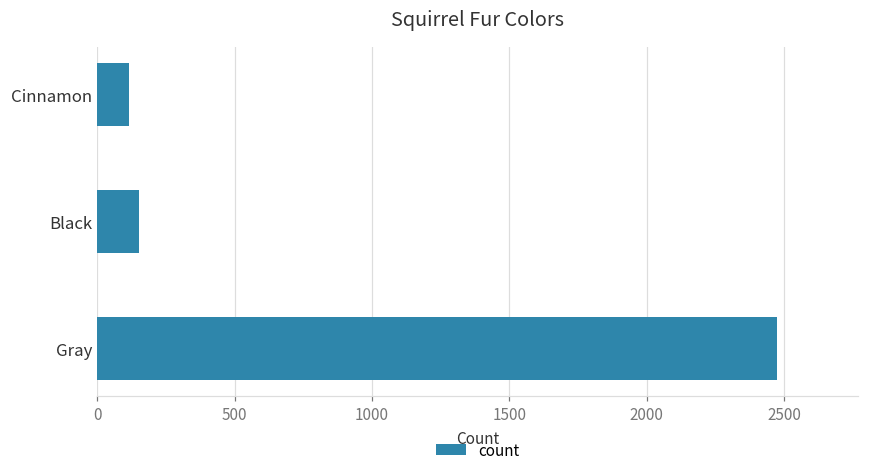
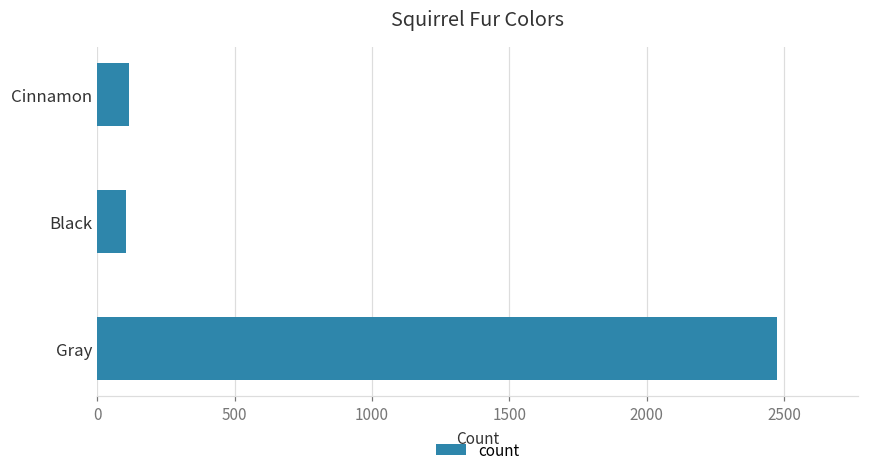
  {
    "Cinnamon": 110,
-   "Black": 150,
+   "Black": 100,
    "Gray": 2470
  }
